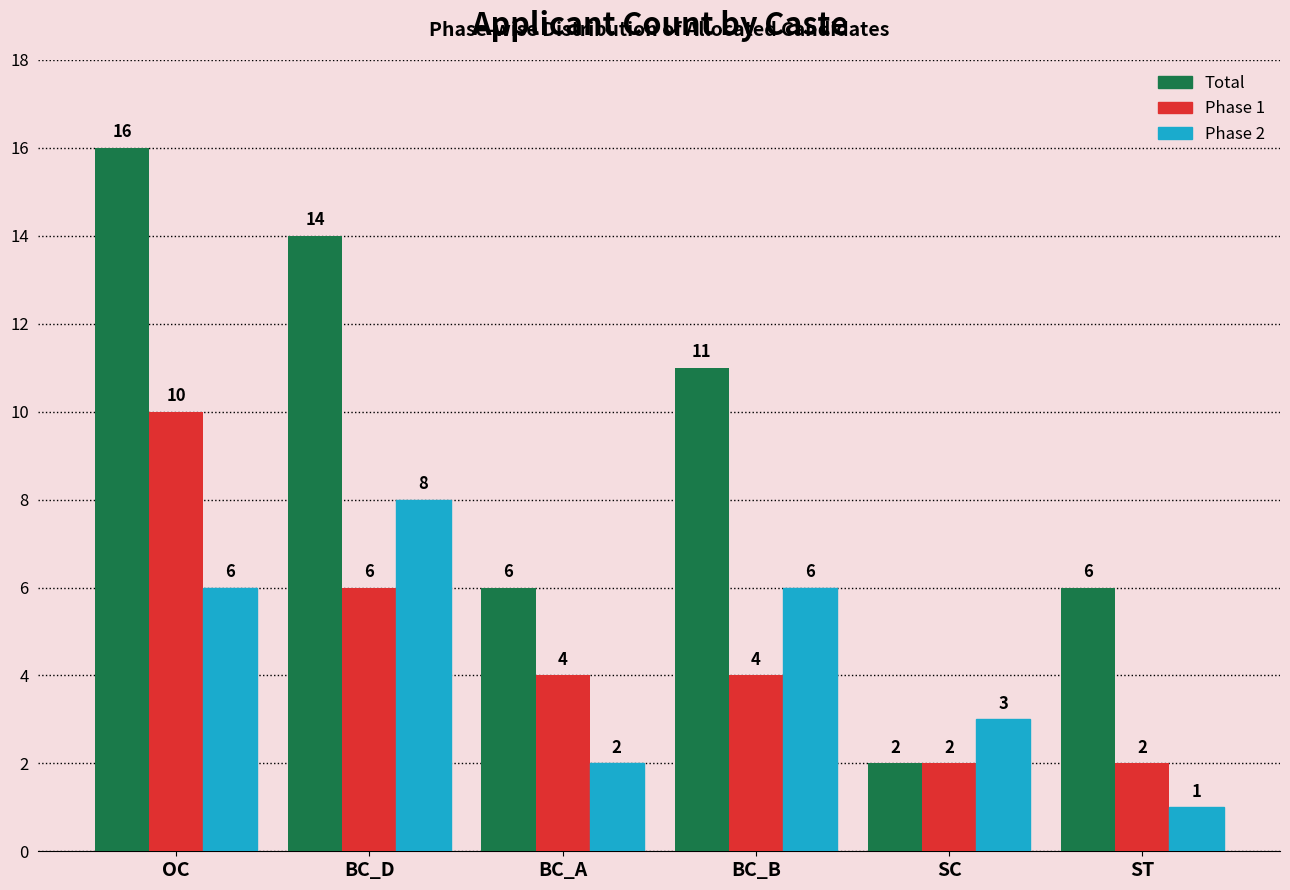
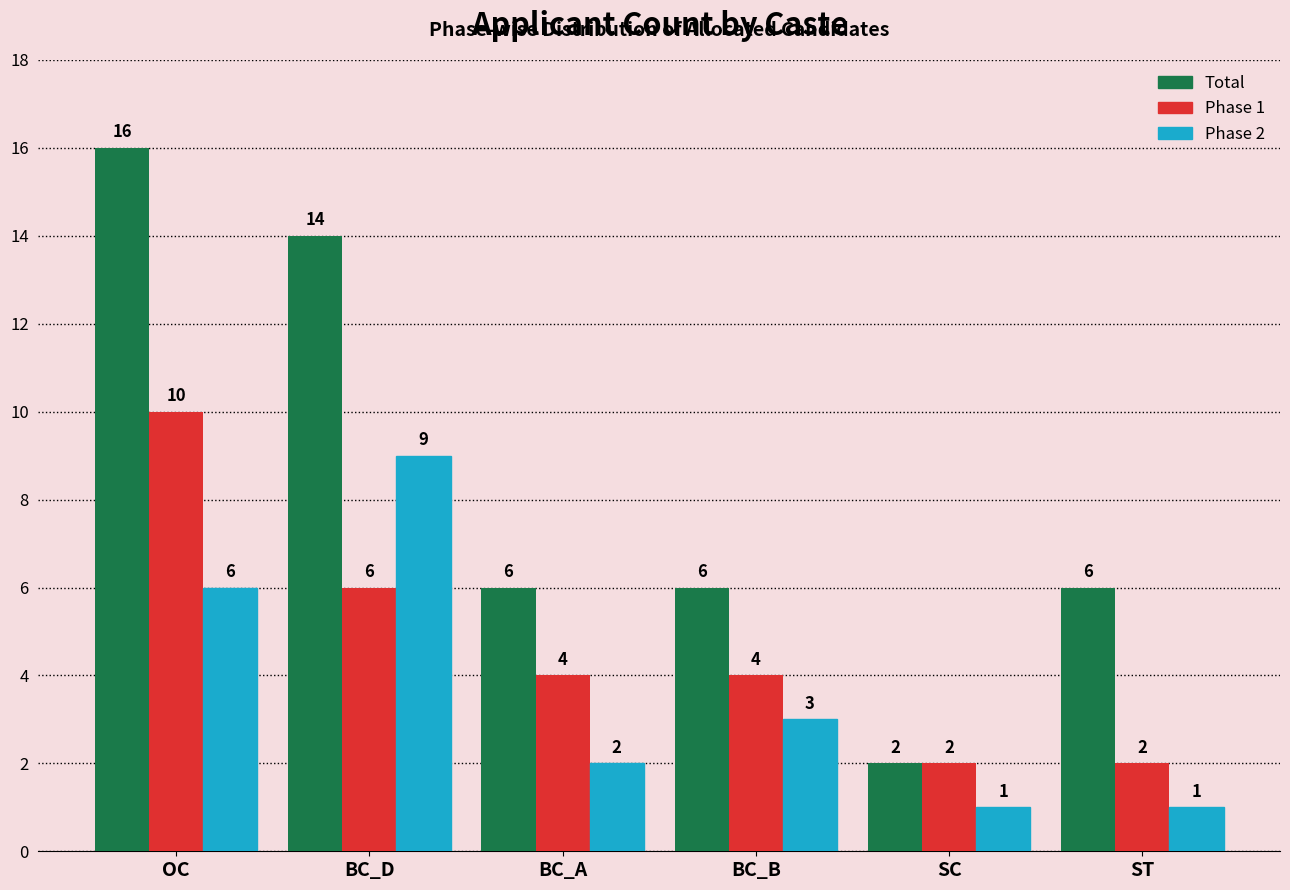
  {
    "Total": {
      "OC": 16,
      "BC_D": 14,
      "BC_A": 6,
-     "BC_B": 11,
+     "BC_B": 6,
      "SC": 2,
      "ST": 6
    },
    "Phase 1": {
      "OC": 10,
      "BC_D": 6,
      "BC_A": 4,
      "BC_B": 4,
      "SC": 2,
      "ST": 2
    },
    "Phase 2": {
      "OC": 6,
-     "BC_D": 8,
+     "BC_D": 9,
      "BC_A": 2,
-     "BC_B": 6,
-     "SC": 3,
+     "BC_B": 3,
+     "SC": 1,
      "ST": 1
    }
  }
